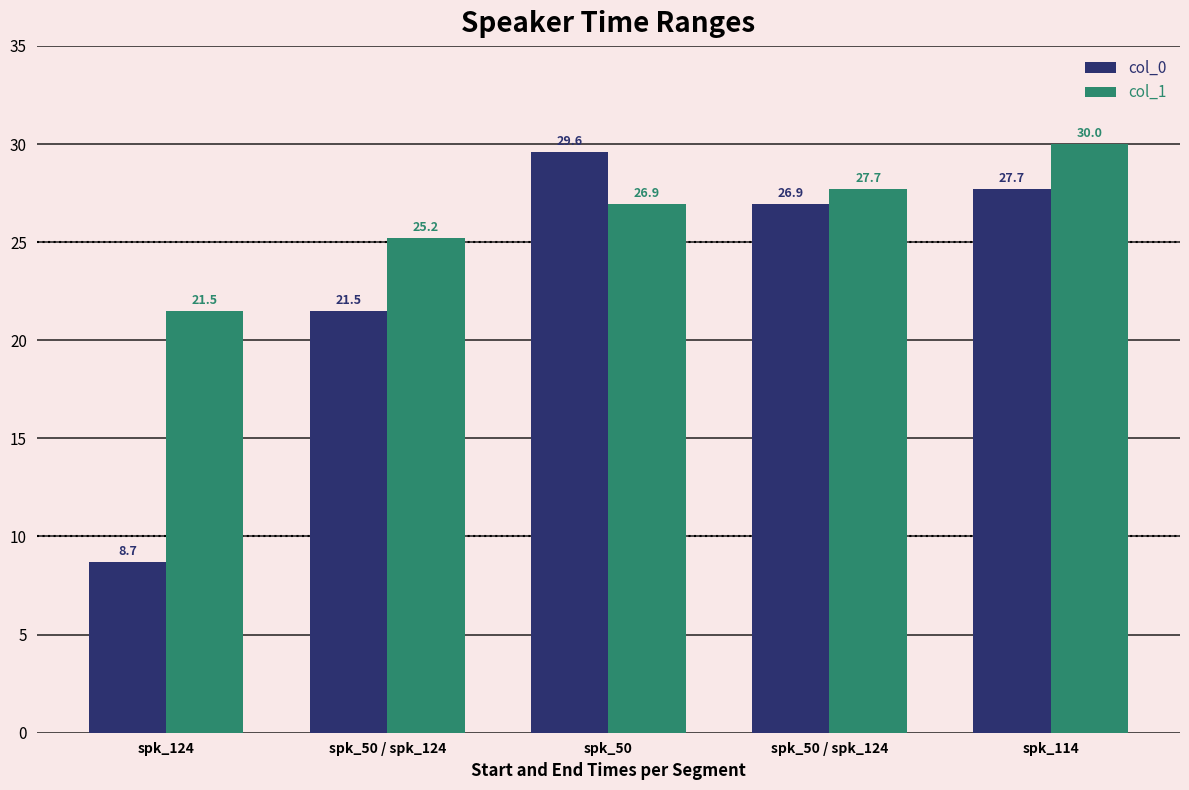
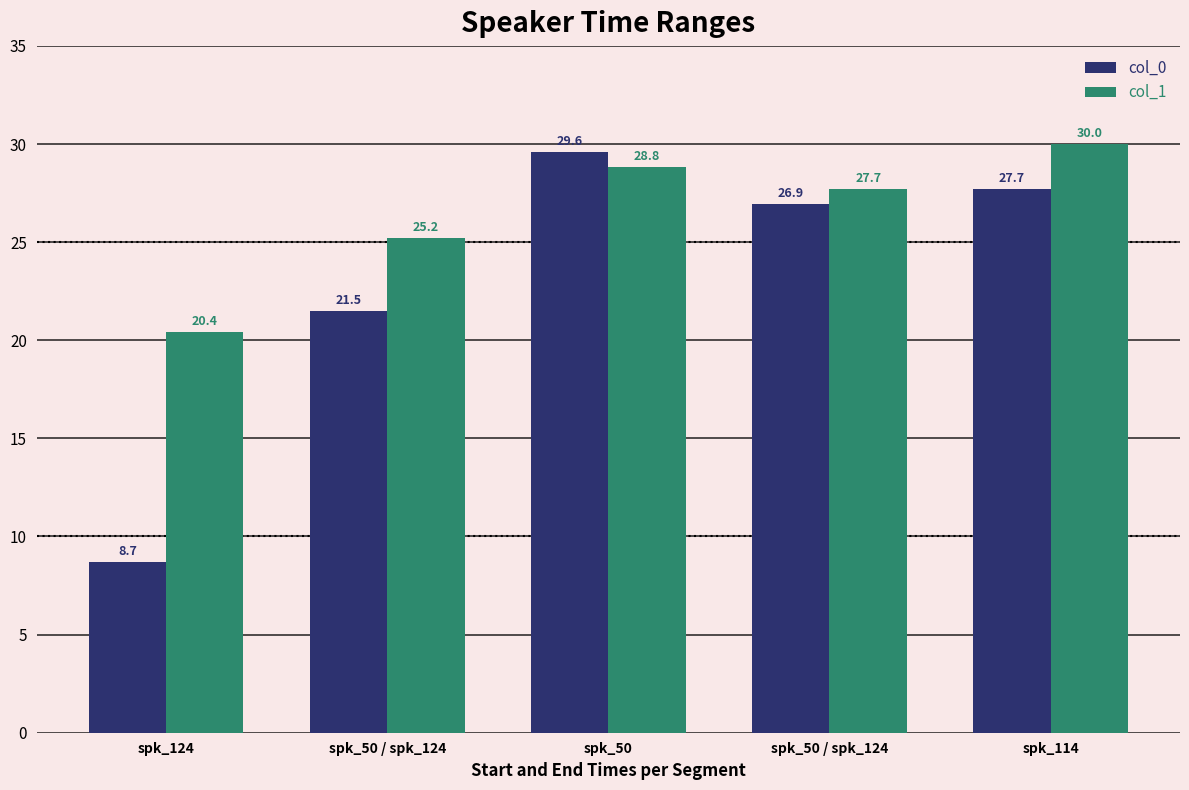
  {
    "col_0": {
      "spk_124": 8.7,
      "spk_50": 29.6,
      "spk_114": 27.7
    },
    "col_1": {
-     "spk_124": 21.5,
-     "spk_50": 26.9,
+     "spk_124": 20.4,
+     "spk_50": 28.8,
      "spk_114": 30.0
    }
  }
